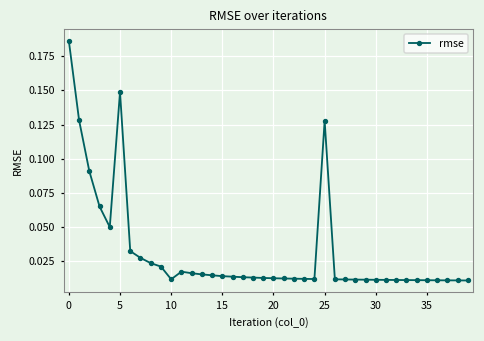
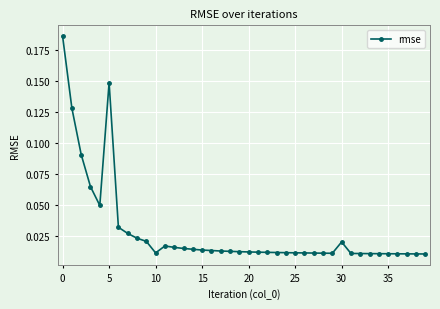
  {
    "0": 0.186,
    "5": 0.149,
    "10": 0.012,
    "15": 0.014,
    "20": 0.012,
-   "25": 0.128,
-   "30": 0.011,
+   "25": 0.012,
+   "30": 0.021,
    "35": 0.011
  }
